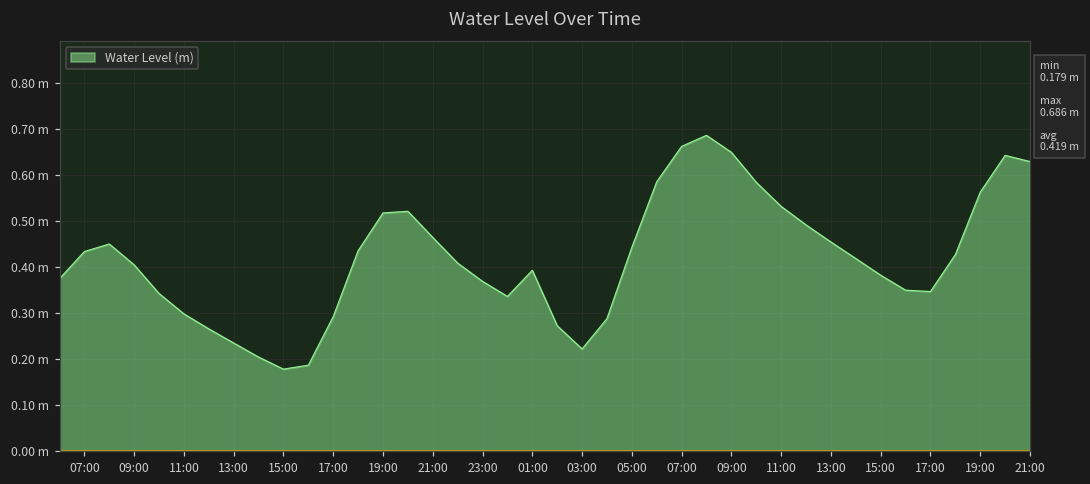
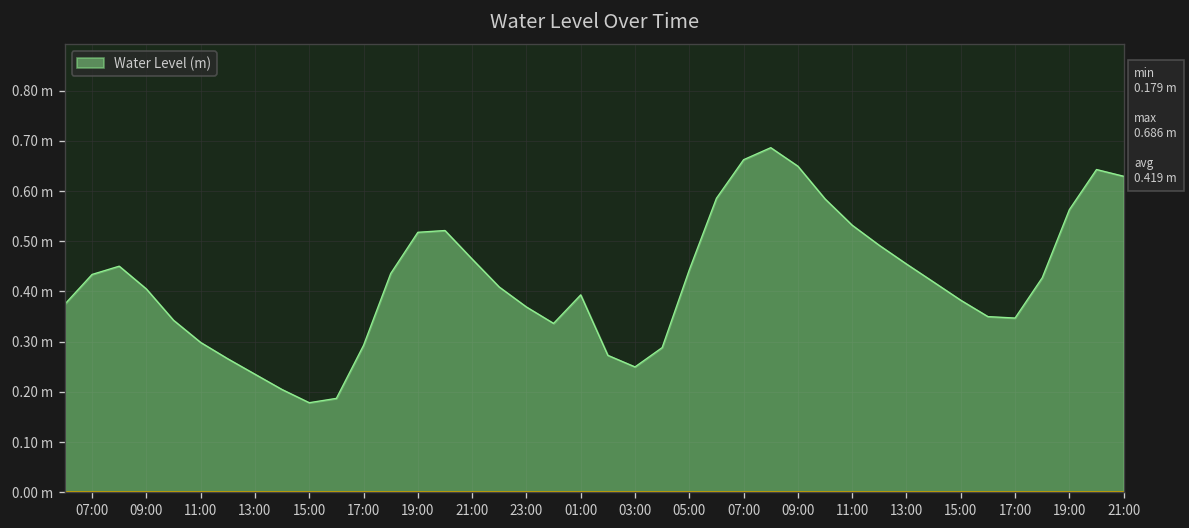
  {
    "Water Level (m)": {
      "23:00": "0.37 m",
      "01:00": "0.39 m",
-     "03:00": "0.22 m",
+     "03:00": "0.25 m",
      "05:00": "0.44 m"
    }
  }
